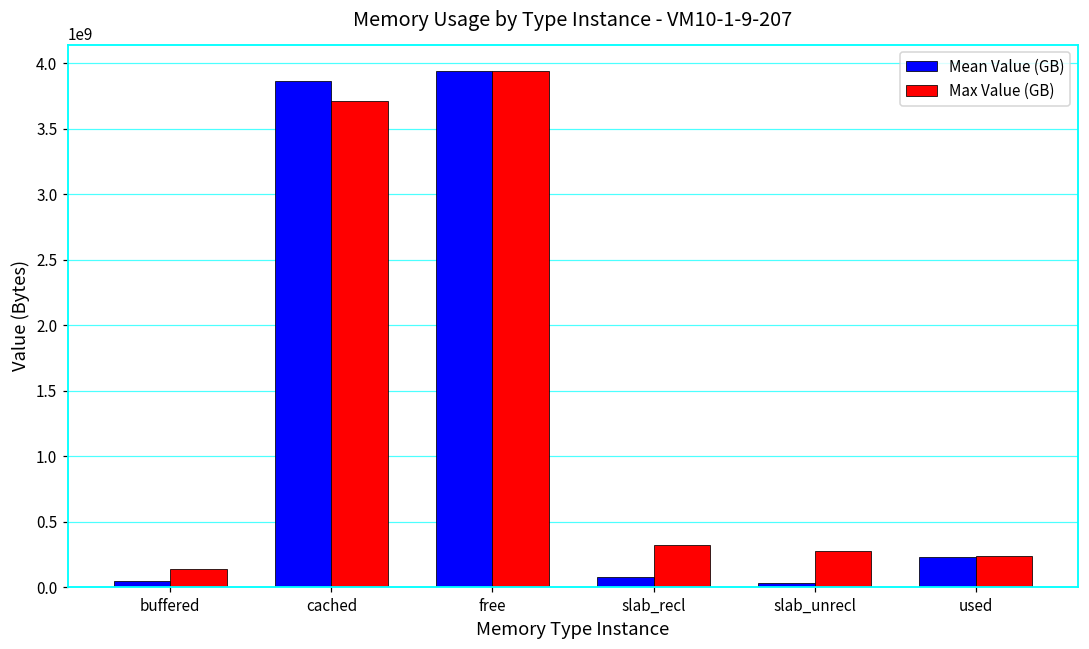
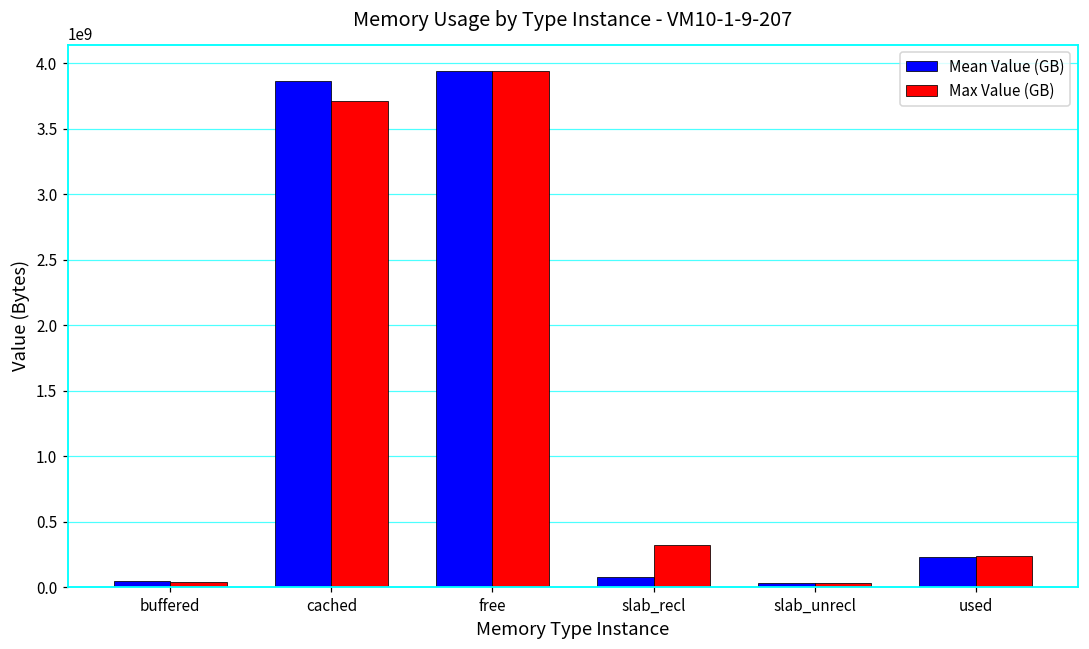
  {
    "Mean Value (GB)": {
      "buffered": 50000000,
      "cached": 3860000000,
      "free": 3940000000,
      "slab_recl": 80000000,
      "slab_unrecl": 30000000,
      "used": 230000000
    },
    "Max Value (GB)": {
-     "buffered": 140000000,
+     "buffered": 40000000,
      "cached": 3710000000,
      "free": 3940000000,
      "slab_recl": 320000000,
-     "slab_unrecl": 280000000,
+     "slab_unrecl": 30000000,
      "used": 240000000
    }
  }
